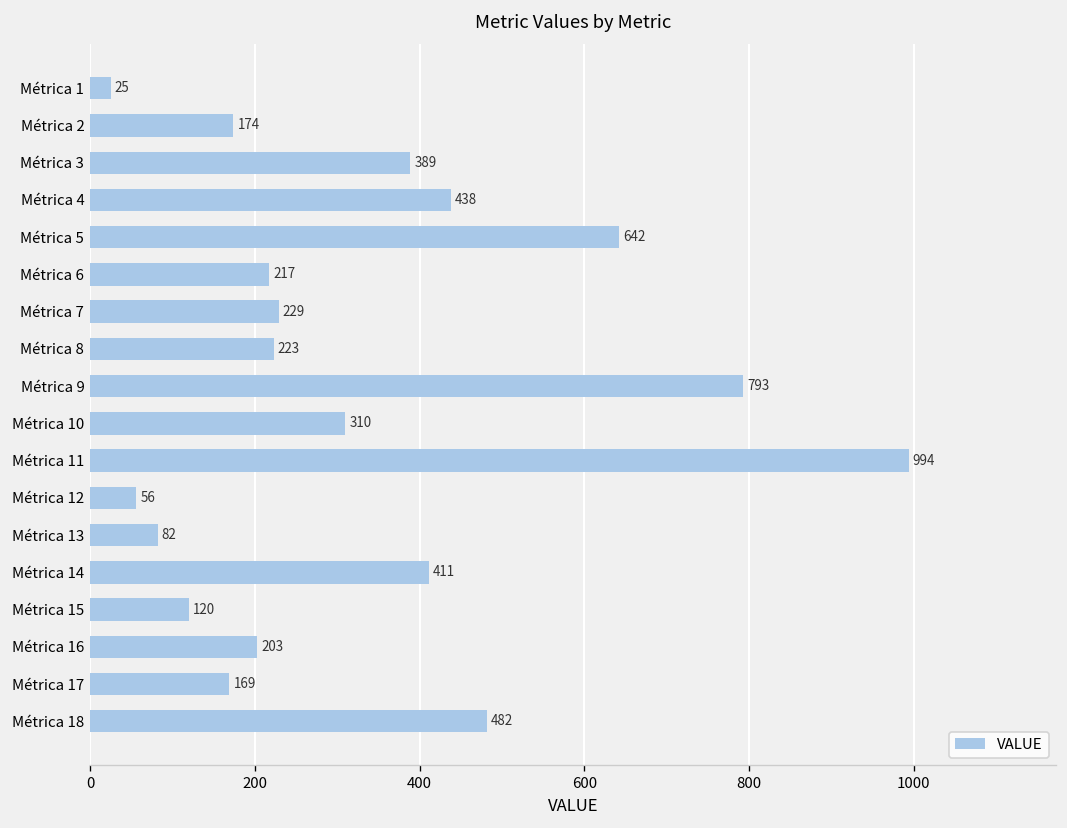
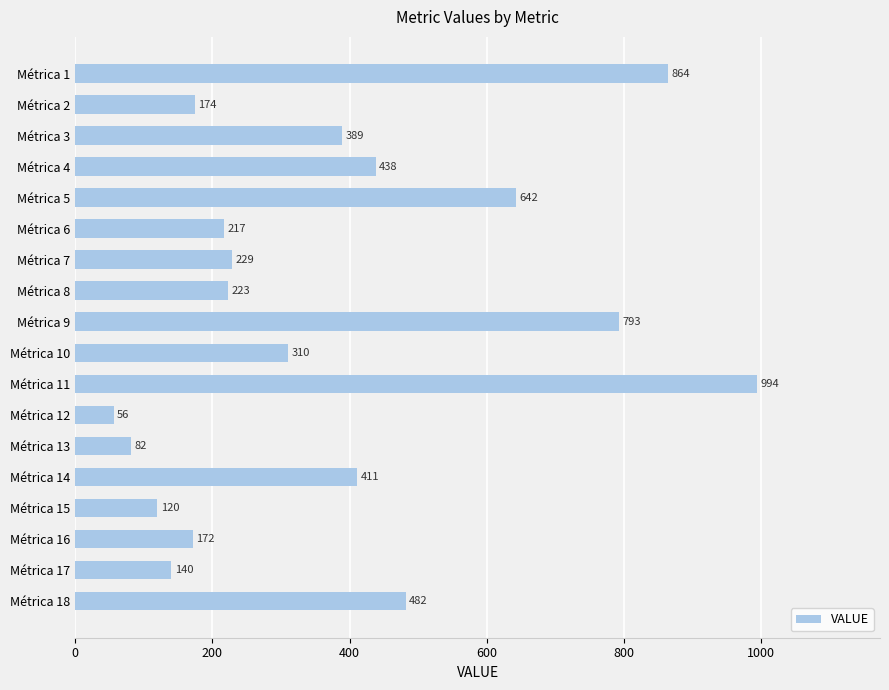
  {
-   "Métrica 1": 25,
+   "Métrica 1": 864,
    "Métrica 2": 174,
    "Métrica 3": 389,
    "Métrica 4": 438,
    "Métrica 5": 642,
    "Métrica 6": 217,
    "Métrica 7": 229,
    "Métrica 8": 223,
    "Métrica 9": 793,
    "Métrica 10": 310,
    "Métrica 11": 994,
    "Métrica 12": 56,
    "Métrica 13": 82,
    "Métrica 14": 411,
    "Métrica 15": 120,
-   "Métrica 16": 203,
-   "Métrica 17": 169,
+   "Métrica 16": 172,
+   "Métrica 17": 140,
    "Métrica 18": 482
  }
